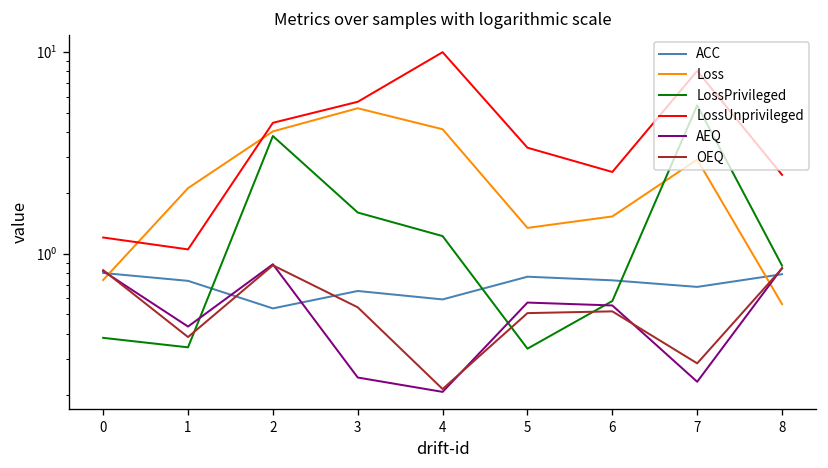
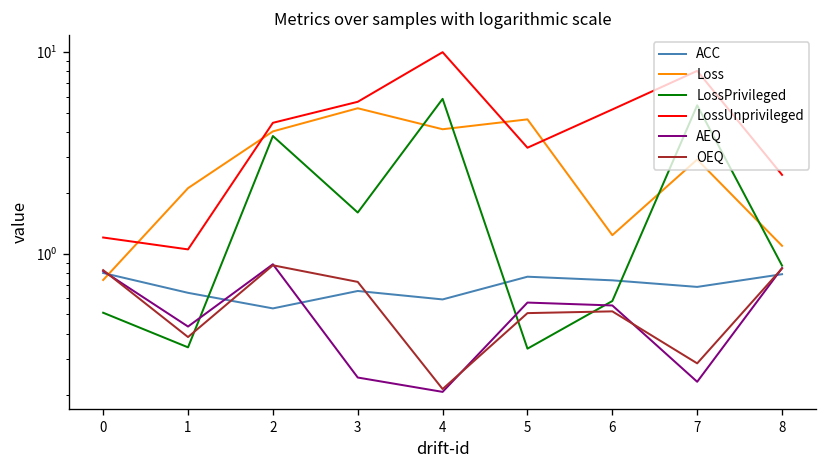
  {
    "ACC": {
-     "1": 0.7,
+     "1": 0.64,
      "2": 0.54,
      "3": 0.65,
      "4": 0.59,
      "5": 0.8,
      "6": 0.7,
      "7": 0.68,
      "8": 0.8
    },
    "Loss": {
      "0": 0.7,
      "1": 2.1,
      "2": 4.0,
      "3": 5.3,
      "4": 4.1,
-     "5": 1.3,
-     "6": 1.5,
+     "5": 4.6,
+     "6": 1.2,
      "7": 2.9,
-     "8": 0.56
+     "8": 1.1
    },
    "LossPrivileged": {
-     "0": 0.38,
+     "0": 0.51,
      "1": 0.34,
      "2": 3.8,
      "3": 1.6,
-     "4": 1.2,
+     "4": 5.8,
      "5": 0.34,
      "6": 0.58
    },
    "LossUnprivileged": {
      "0": 1.2,
      "1": 1.1,
      "2": 4.5,
      "3": 5.7,
      "4": 10,
      "5": 3.3,
-     "6": 2.5,
+     "6": 5.2,
      "8": 2.5
    },
    "AEQ": {
      "1": 0.44,
      "3": 0.24,
      "5": 0.57,
      "6": 0.55,
      "7": 0.23
    },
    "OEQ": {
      "1": 0.39,
-     "3": 0.54,
+     "3": 0.72,
      "5": 0.51,
      "6": 0.52,
      "7": 0.29
    }
  }
